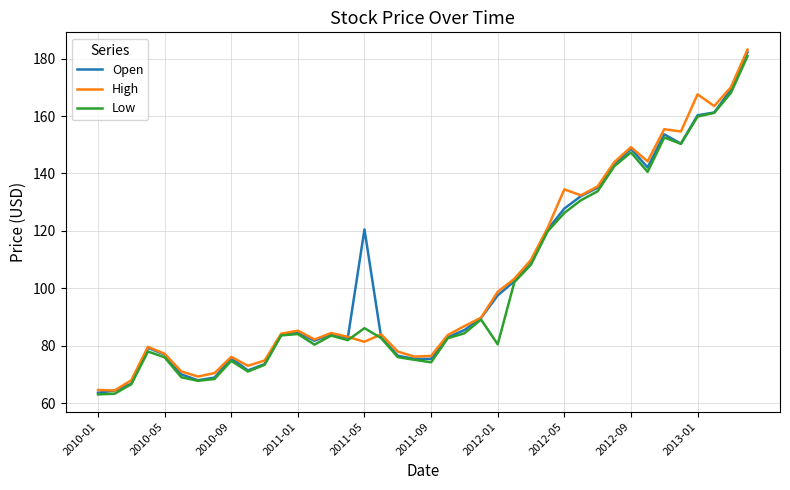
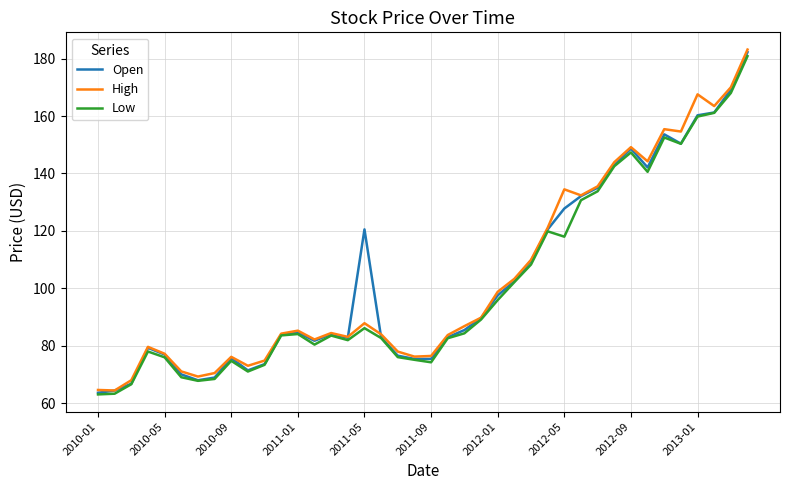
  {
    "Open": {
      "2011-05": 121,
      "2011-09": 75,
      "2012-01": 98,
      "2012-05": 128
    },
    "High": {
      "2010-01": 65,
-     "2011-05": 81,
+     "2011-05": 88,
      "2011-09": 76,
      "2012-01": 99,
      "2012-05": 134,
      "2013-01": 168
    },
    "Low": {
      "2010-05": 76,
      "2010-09": 75,
      "2011-05": 86,
      "2011-09": 74,
-     "2012-01": 81,
-     "2012-05": 126,
+     "2012-01": 96,
+     "2012-05": 118,
      "2012-09": 147
    }
  }
